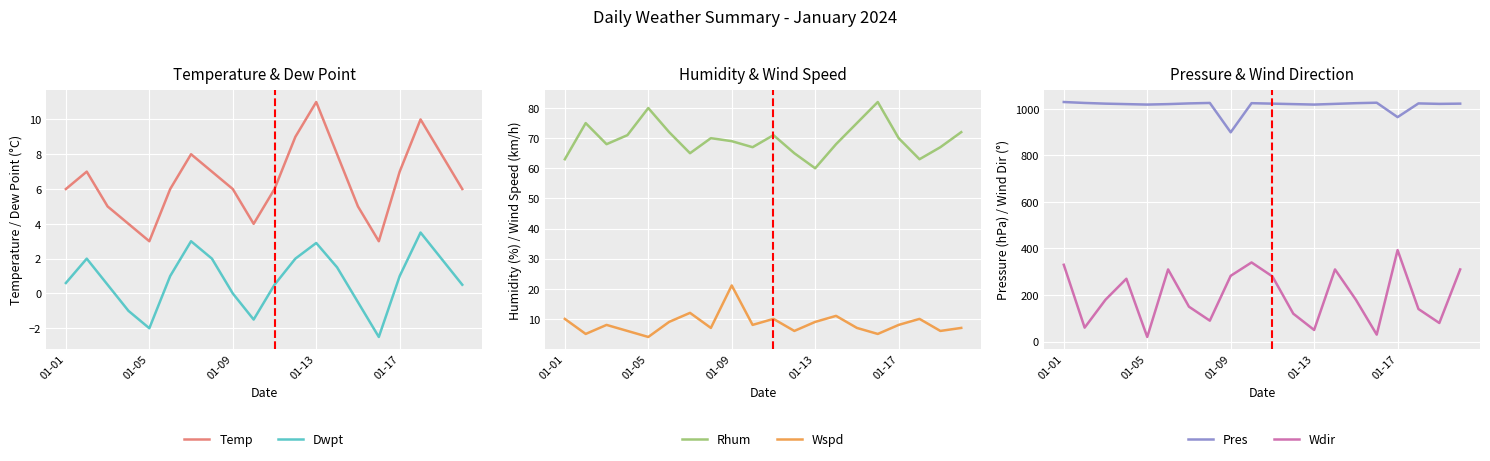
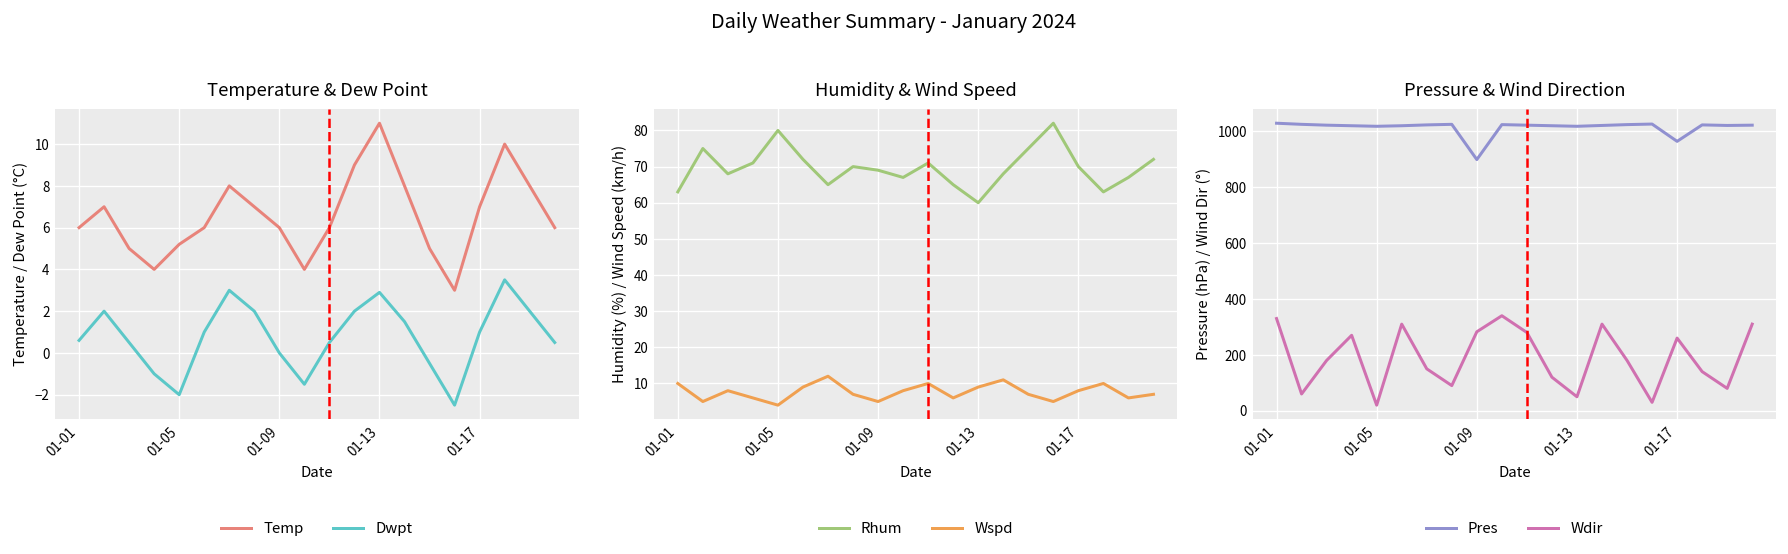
  {
    "Temperature & Dew Point": {
      "Temp": {
        "01-01": 6.0,
-       "01-05": 3.0,
+       "01-05": 5.2,
        "01-09": 6.0,
        "01-13": 11.0,
        "01-17": 7.0
      },
      "Dwpt": {
        "01-01": 0.6,
        "01-05": -2.0,
        "01-09": 0.0,
        "01-13": 2.9,
        "01-17": 1.0
      }
    },
    "Humidity & Wind Speed": {
      "Rhum": {
        "01-01": 63,
        "01-05": 80,
        "01-09": 69,
        "01-13": 60,
        "01-17": 70
      },
      "Wspd": {
        "01-01": 10,
        "01-05": 4,
-       "01-09": 21,
+       "01-09": 5,
        "01-13": 9,
        "01-17": 8
      }
    },
    "Pressure & Wind Direction": {
      "Pres": {
        "01-01": 1030,
        "01-05": 1020,
        "01-09": 900,
        "01-13": 1020,
        "01-17": 960
      },
      "Wdir": {
        "01-01": 330,
        "01-05": 20,
        "01-09": 280,
        "01-13": 50,
-       "01-17": 390
+       "01-17": 260
      }
    }
  }
